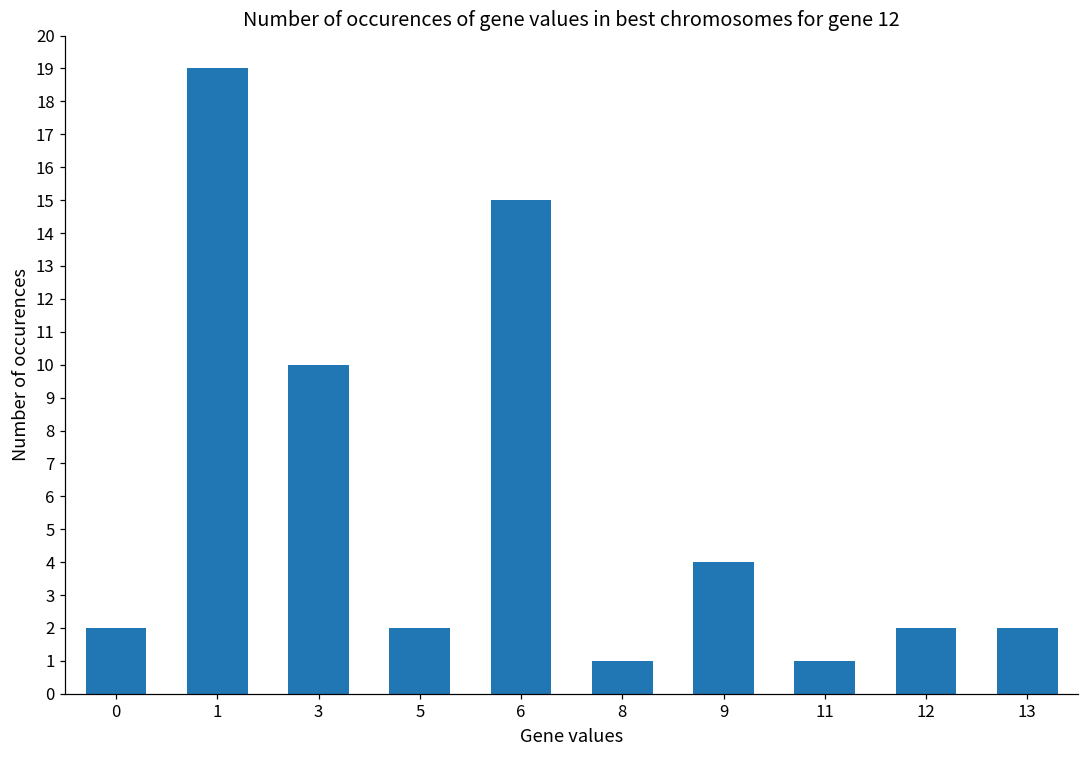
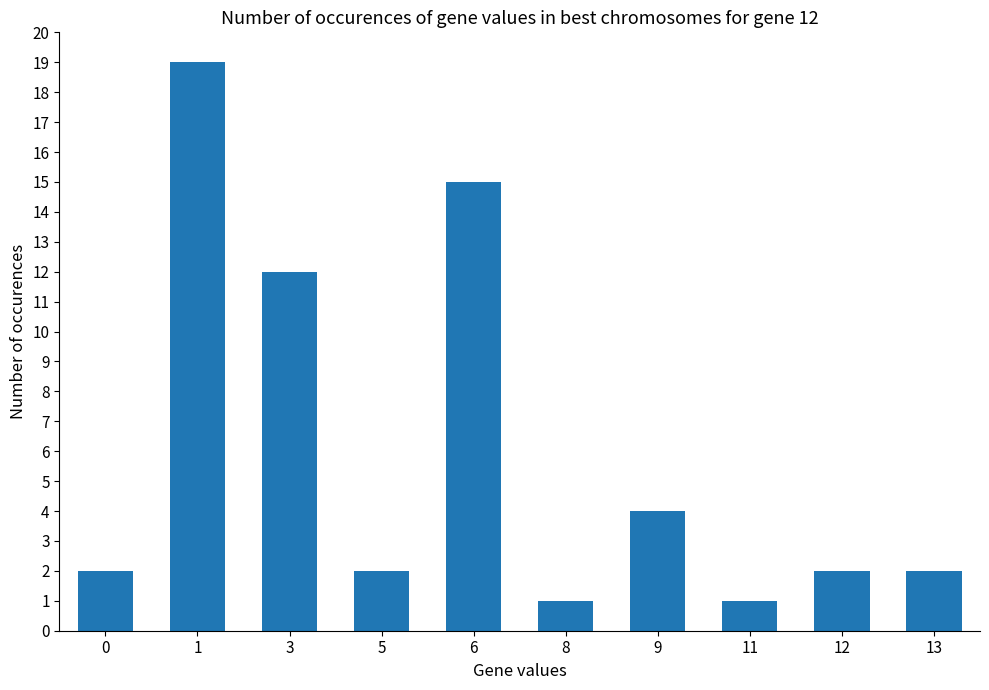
  {
    "0": 2,
    "1": 19,
-   "3": 10,
+   "3": 12,
    "5": 2,
    "6": 15,
    "8": 1,
    "9": 4,
    "11": 1,
    "12": 2,
    "13": 2
  }
